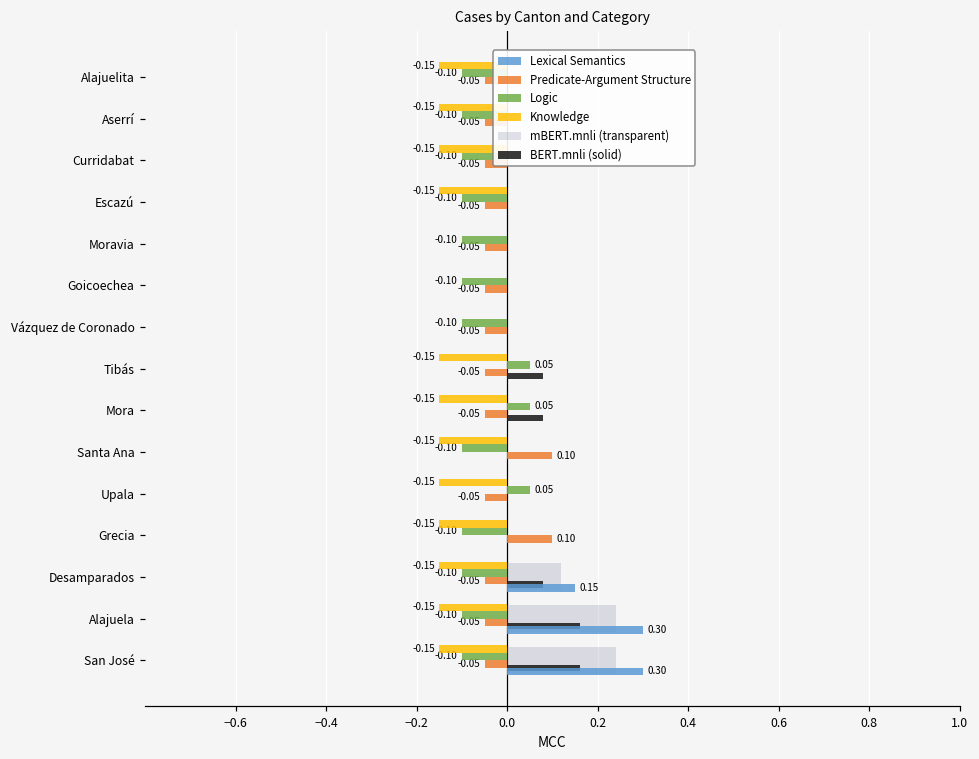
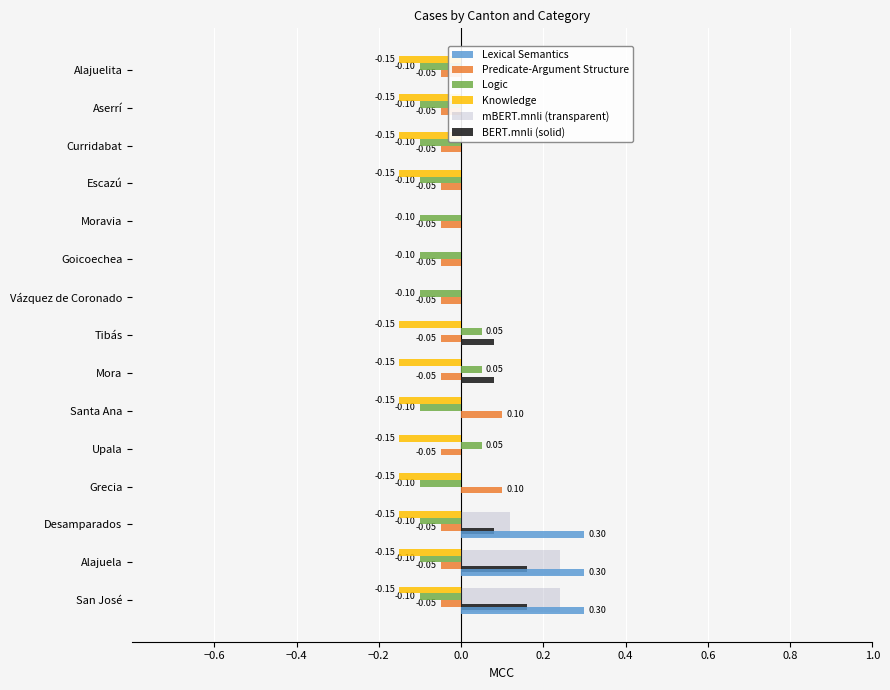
  {
    "Lexical Semantics": {
-     "Desamparados": 0.15,
+     "Desamparados": 0.30,
      "Alajuela": 0.30,
      "San José": 0.30
    },
    "Predicate-Argument Structure": {
      "Alajuelita": -0.05,
      "Aserrí": -0.05,
      "Curridabat": -0.05,
      "Escazú": -0.05,
      "Moravia": -0.05,
      "Goicoechea": -0.05,
      "Vázquez de Coronado": -0.05,
      "Tibás": -0.05,
      "Mora": -0.05,
      "Santa Ana": 0.10,
      "Upala": -0.05,
      "Grecia": 0.10,
      "Desamparados": -0.05,
      "Alajuela": -0.05,
      "San José": -0.05
    },
    "Logic": {
      "Alajuelita": -0.10,
      "Aserrí": -0.10,
      "Curridabat": -0.10,
      "Escazú": -0.10,
      "Moravia": -0.10,
      "Goicoechea": -0.10,
      "Vázquez de Coronado": -0.10,
      "Tibás": 0.05,
      "Mora": 0.05,
      "Santa Ana": -0.10,
      "Upala": 0.05,
      "Grecia": -0.10,
      "Desamparados": -0.10,
      "Alajuela": -0.10,
      "San José": -0.10
    },
    "Knowledge": {
      "Alajuelita": -0.15,
      "Aserrí": -0.15,
      "Curridabat": -0.15,
      "Escazú": -0.15,
      "Tibás": -0.15,
      "Mora": -0.15,
      "Santa Ana": -0.15,
      "Upala": -0.15,
      "Grecia": -0.15,
      "Desamparados": -0.15,
      "Alajuela": -0.15,
      "San José": -0.15
    },
    "mBERT.mnli (transparent)": {
      "Curridabat": 0.00,
      "Escazú": 0.00,
      "Moravia": 0.00,
      "Goicoechea": 0.00,
      "Vázquez de Coronado": 0.00,
      "Tibás": 0.00,
      "Mora": 0.00,
      "Santa Ana": 0.00,
      "Upala": 0.00,
      "Grecia": 0.00,
      "Desamparados": 0.12,
      "Alajuela": 0.24,
      "San José": 0.24
    },
    "BERT.mnli (solid)": {
      "Curridabat": 0.00,
      "Escazú": 0.00,
      "Moravia": 0.00,
      "Goicoechea": 0.00,
      "Vázquez de Coronado": 0.00,
      "Tibás": 0.08,
      "Mora": 0.08,
      "Santa Ana": 0.00,
      "Upala": 0.00,
      "Grecia": 0.00
    }
  }
